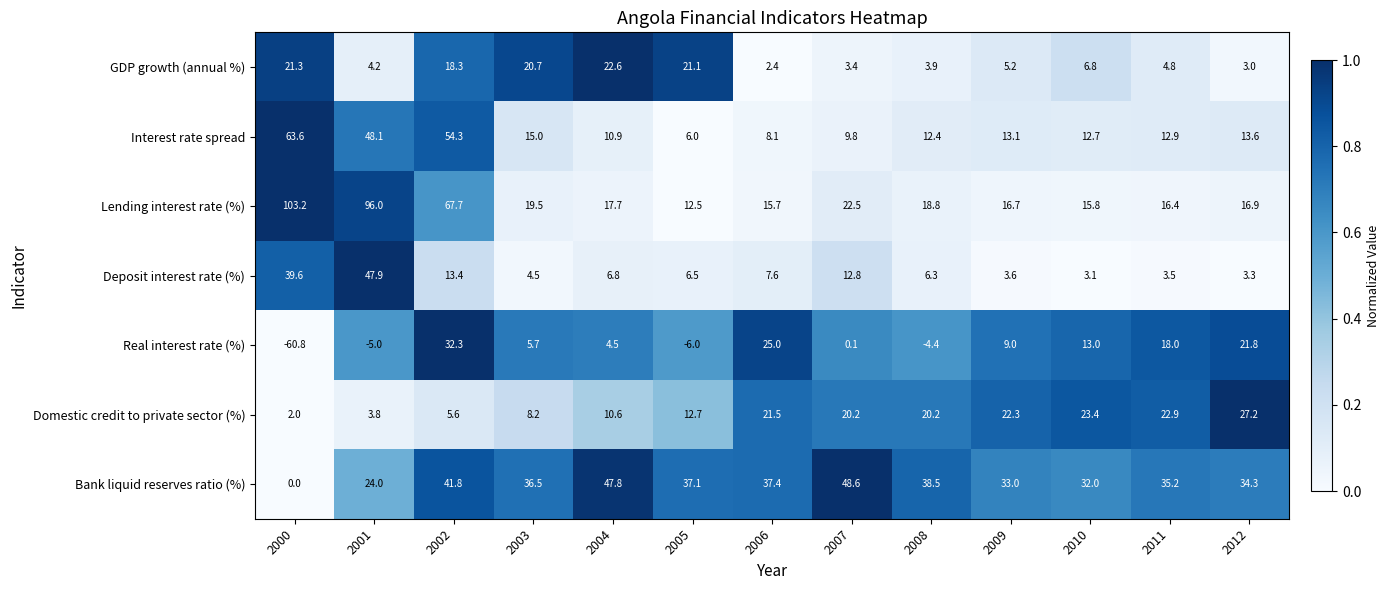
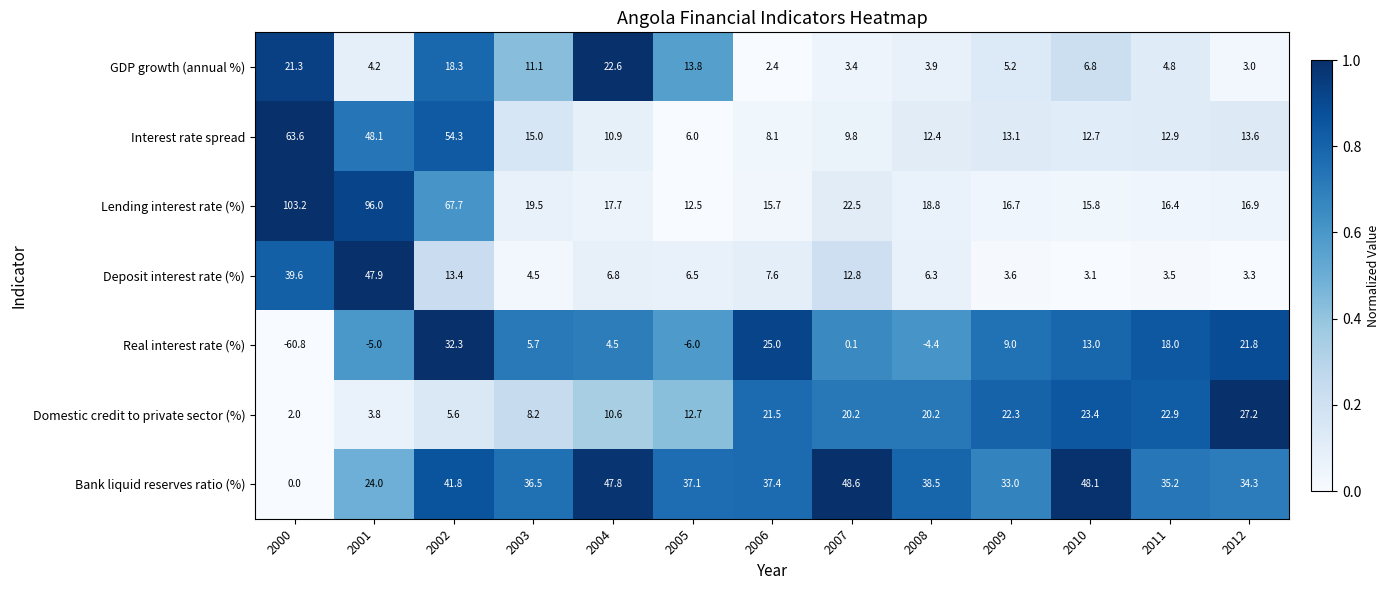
  {
    "GDP growth (annual %)": {
      "2000": 21.3,
      "2001": 4.2,
      "2002": 18.3,
-     "2003": 20.7,
+     "2003": 11.1,
      "2004": 22.6,
-     "2005": 21.1,
+     "2005": 13.8,
      "2006": 2.4,
      "2007": 3.4,
      "2008": 3.9,
      "2009": 5.2,
      "2010": 6.8,
      "2011": 4.8,
      "2012": 3.0
    },
    "Interest rate spread": {
      "2000": 63.6,
      "2001": 48.1,
      "2002": 54.3,
      "2003": 15.0,
      "2004": 10.9,
      "2005": 6.0,
      "2006": 8.1,
      "2007": 9.8,
      "2008": 12.4,
      "2009": 13.1,
      "2010": 12.7,
      "2011": 12.9,
      "2012": 13.6
    },
    "Lending interest rate (%)": {
      "2000": 103.2,
      "2001": 96.0,
      "2002": 67.7,
      "2003": 19.5,
      "2004": 17.7,
      "2005": 12.5,
      "2006": 15.7,
      "2007": 22.5,
      "2008": 18.8,
      "2009": 16.7,
      "2010": 15.8,
      "2011": 16.4,
      "2012": 16.9
    },
    "Deposit interest rate (%)": {
      "2000": 39.6,
      "2001": 47.9,
      "2002": 13.4,
      "2003": 4.5,
      "2004": 6.8,
      "2005": 6.5,
      "2006": 7.6,
      "2007": 12.8,
      "2008": 6.3,
      "2009": 3.6,
      "2010": 3.1,
      "2011": 3.5,
      "2012": 3.3
    },
    "Real interest rate (%)": {
      "2000": -60.8,
      "2001": -5.0,
      "2002": 32.3,
      "2003": 5.7,
      "2004": 4.5,
      "2005": -6.0,
      "2006": 25.0,
      "2007": 0.1,
      "2008": -4.4,
      "2009": 9.0,
      "2010": 13.0,
      "2011": 18.0,
      "2012": 21.8
    },
    "Domestic credit to private sector (%)": {
      "2000": 2.0,
      "2001": 3.8,
      "2002": 5.6,
      "2003": 8.2,
      "2004": 10.6,
      "2005": 12.7,
      "2006": 21.5,
      "2007": 20.2,
      "2008": 20.2,
      "2009": 22.3,
      "2010": 23.4,
      "2011": 22.9,
      "2012": 27.2
    },
    "Bank liquid reserves ratio (%)": {
      "2000": 0.0,
      "2001": 24.0,
      "2002": 41.8,
      "2003": 36.5,
      "2004": 47.8,
      "2005": 37.1,
      "2006": 37.4,
      "2007": 48.6,
      "2008": 38.5,
      "2009": 33.0,
-     "2010": 32.0,
+     "2010": 48.1,
      "2011": 35.2,
      "2012": 34.3
    }
  }
